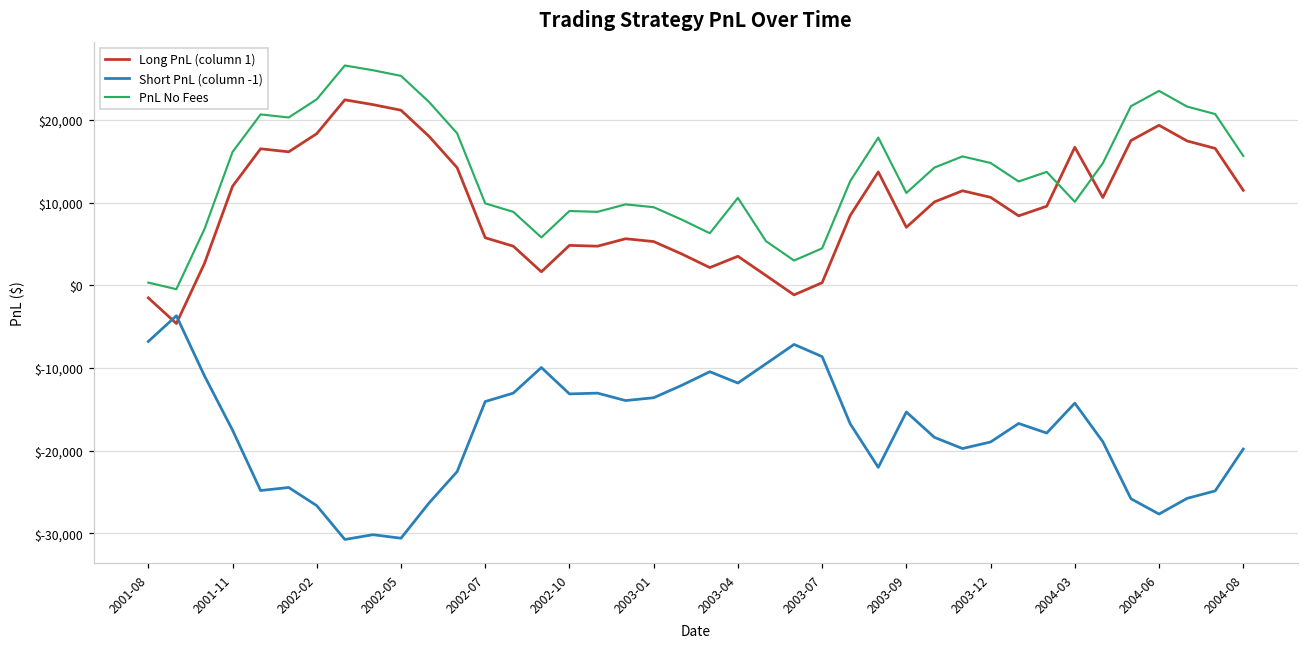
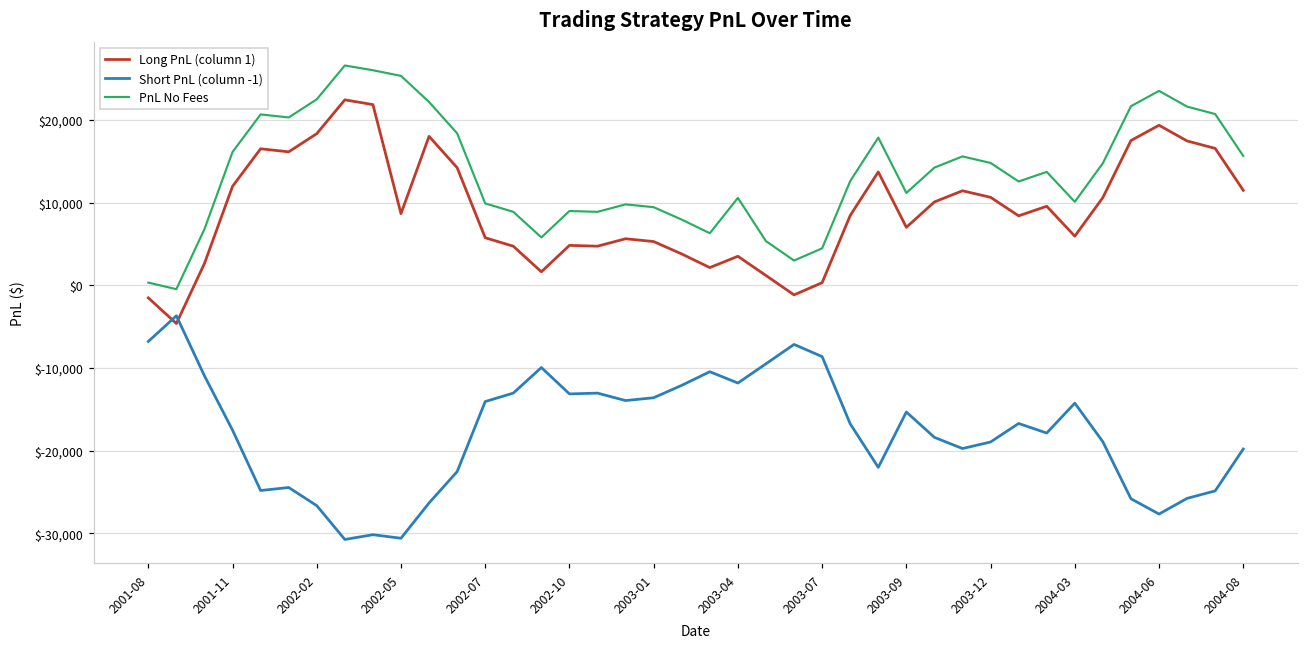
  {
    "Long PnL (column 1)": {
      "2001-08": "$-2,000",
      "2001-11": "$12,000",
      "2002-02": "$18,000",
-     "2002-05": "$21,000",
+     "2002-05": "$9,000",
      "2002-07": "$6,000",
      "2002-10": "$5,000",
      "2003-01": "$5,000",
      "2003-04": "$4,000",
      "2003-07": "$0",
      "2003-09": "$7,000",
      "2003-12": "$11,000",
-     "2004-03": "$17,000",
+     "2004-03": "$6,000",
      "2004-06": "$19,000",
      "2004-08": "$11,000"
    },
    "Short PnL (column -1)": {
      "2001-08": "$-7,000",
      "2001-11": "$-18,000",
      "2002-02": "$-27,000",
      "2002-05": "$-31,000",
      "2002-07": "$-14,000",
      "2002-10": "$-13,000",
      "2003-01": "$-14,000",
      "2003-04": "$-12,000",
      "2003-07": "$-9,000",
      "2003-09": "$-15,000",
      "2003-12": "$-19,000",
      "2004-03": "$-14,000",
      "2004-06": "$-28,000",
      "2004-08": "$-20,000"
    },
    "PnL No Fees": {
      "2001-08": "$0",
      "2001-11": "$16,000",
      "2002-02": "$22,000",
      "2002-05": "$25,000",
      "2002-07": "$10,000",
      "2002-10": "$9,000",
      "2003-01": "$9,000",
      "2003-04": "$11,000",
      "2003-07": "$4,000",
      "2003-09": "$11,000",
      "2003-12": "$15,000",
      "2004-03": "$10,000",
      "2004-06": "$24,000",
      "2004-08": "$16,000"
    }
  }
